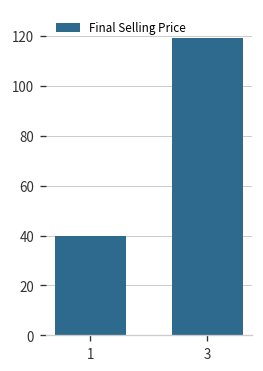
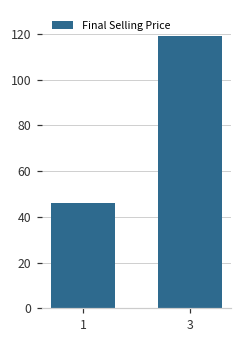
  {
-   "1": 40,
+   "1": 46,
    "3": 119
  }
